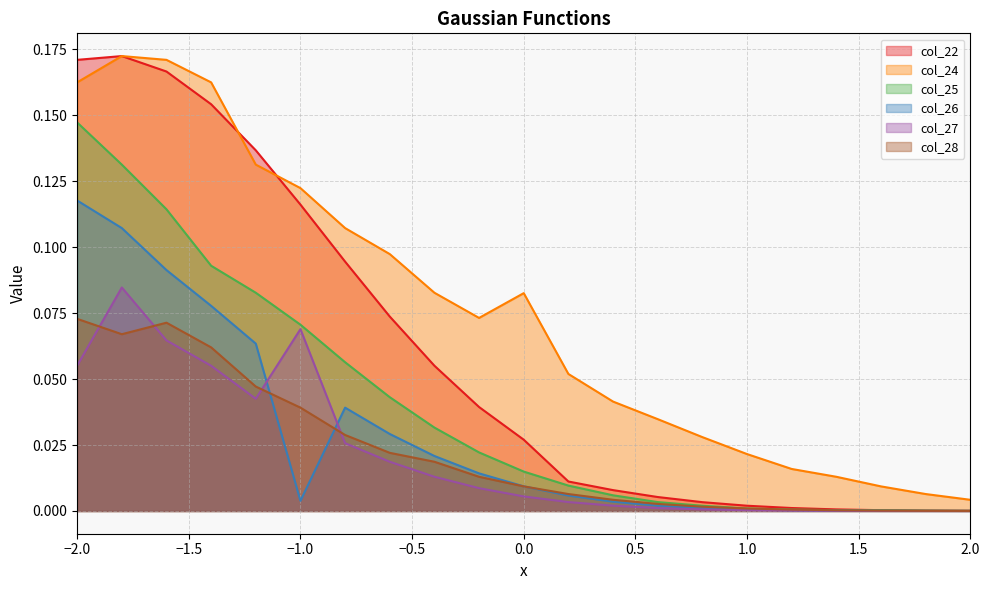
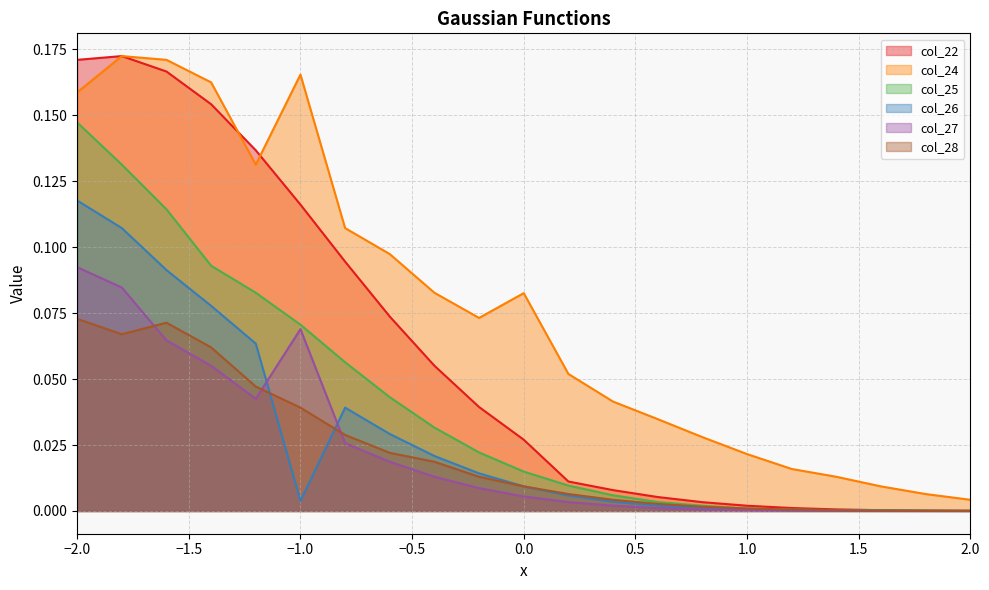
  {
    "col_24": {
-     "−2.0": 0.162,
-     "−1.0": 0.122,
+     "−2.0": 0.159,
+     "−1.0": 0.165,
      "0.0": 0.083,
      "1.0": 0.022,
      "2.0": 0.004
    },
    "col_25": {
      "−2.0": 0.147,
      "−1.0": 0.071,
      "0.0": 0.015
    },
    "col_26": {
      "−2.0": 0.118,
      "−1.0": 0.004
    },
    "col_27": {
-     "−2.0": 0.055,
+     "−2.0": 0.092,
      "−1.0": 0.069,
      "0.0": 0.006
    }
  }
